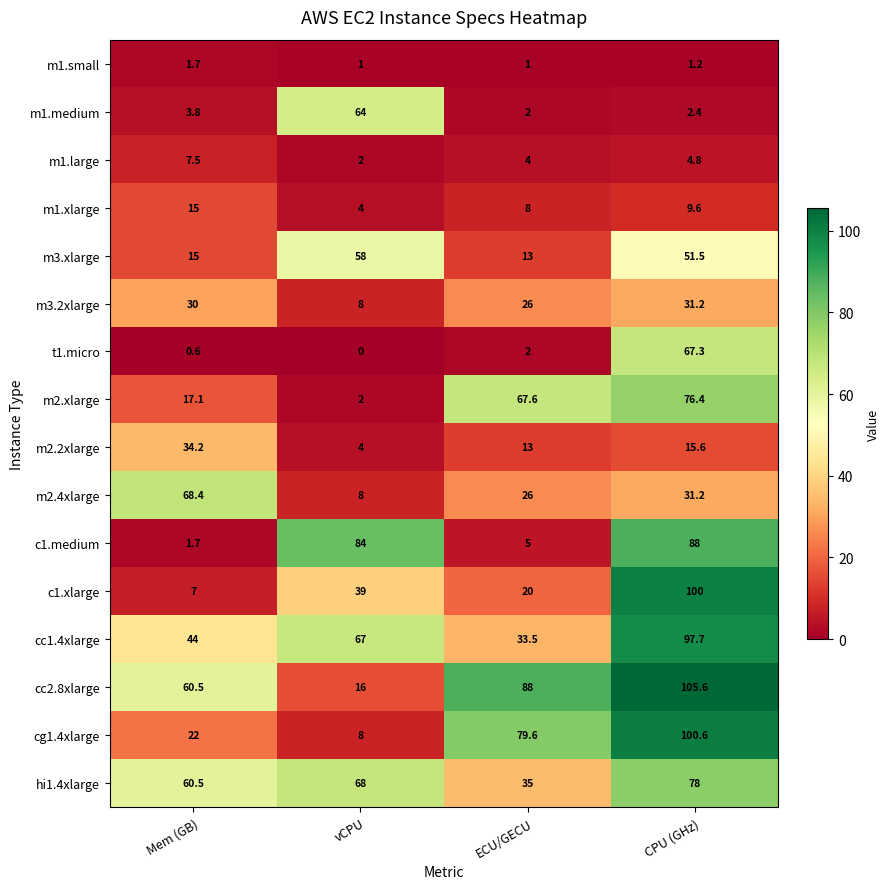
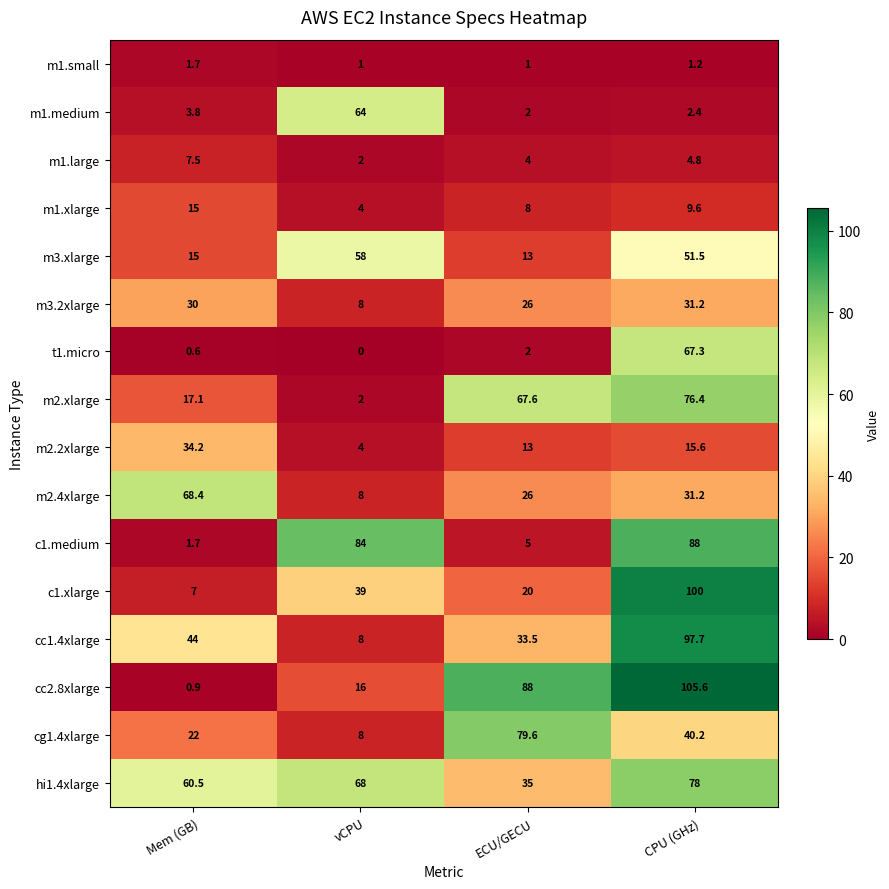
  {
    "m1.small": {
      "Mem (GB)": 1.7,
      "vCPU": 1,
      "ECU/GECU": 1,
      "CPU (GHz)": 1.2
    },
    "m1.medium": {
      "Mem (GB)": 3.8,
      "vCPU": 64,
      "ECU/GECU": 2,
      "CPU (GHz)": 2.4
    },
    "m1.large": {
      "Mem (GB)": 7.5,
      "vCPU": 2,
      "ECU/GECU": 4,
      "CPU (GHz)": 4.8
    },
    "m1.xlarge": {
      "Mem (GB)": 15,
      "vCPU": 4,
      "ECU/GECU": 8,
      "CPU (GHz)": 9.6
    },
    "m3.xlarge": {
      "Mem (GB)": 15,
      "vCPU": 58,
      "ECU/GECU": 13,
      "CPU (GHz)": 51.5
    },
    "m3.2xlarge": {
      "Mem (GB)": 30,
      "vCPU": 8,
      "ECU/GECU": 26,
      "CPU (GHz)": 31.2
    },
    "t1.micro": {
      "Mem (GB)": 0.6,
      "vCPU": 0,
      "ECU/GECU": 2,
      "CPU (GHz)": 67.3
    },
    "m2.xlarge": {
      "Mem (GB)": 17.1,
      "vCPU": 2,
      "ECU/GECU": 67.6,
      "CPU (GHz)": 76.4
    },
    "m2.2xlarge": {
      "Mem (GB)": 34.2,
      "vCPU": 4,
      "ECU/GECU": 13,
      "CPU (GHz)": 15.6
    },
    "m2.4xlarge": {
      "Mem (GB)": 68.4,
      "vCPU": 8,
      "ECU/GECU": 26,
      "CPU (GHz)": 31.2
    },
    "c1.medium": {
      "Mem (GB)": 1.7,
      "vCPU": 84,
      "ECU/GECU": 5,
      "CPU (GHz)": 88
    },
    "c1.xlarge": {
      "Mem (GB)": 7,
      "vCPU": 39,
      "ECU/GECU": 20,
      "CPU (GHz)": 100
    },
    "cc1.4xlarge": {
      "Mem (GB)": 44,
-     "vCPU": 67,
+     "vCPU": 8,
      "ECU/GECU": 33.5,
      "CPU (GHz)": 97.7
    },
    "cc2.8xlarge": {
-     "Mem (GB)": 60.5,
+     "Mem (GB)": 0.9,
      "vCPU": 16,
      "ECU/GECU": 88,
      "CPU (GHz)": 105.6
    },
    "cg1.4xlarge": {
      "Mem (GB)": 22,
      "vCPU": 8,
      "ECU/GECU": 79.6,
-     "CPU (GHz)": 100.6
+     "CPU (GHz)": 40.2
    },
    "hi1.4xlarge": {
      "Mem (GB)": 60.5,
      "vCPU": 68,
      "ECU/GECU": 35,
      "CPU (GHz)": 78
    }
  }
